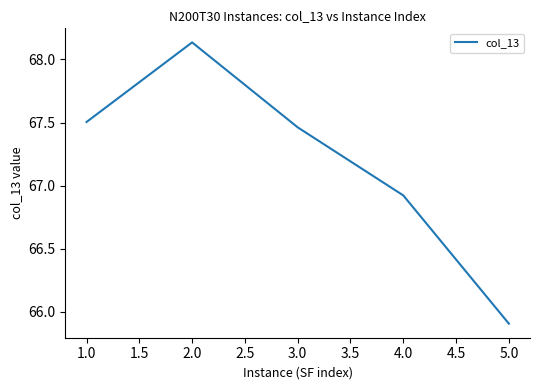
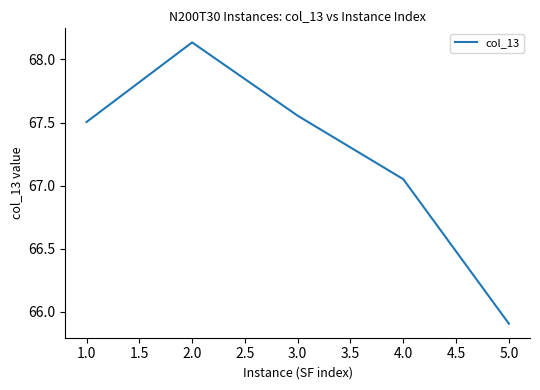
  {
    "1.0": 67.50,
    "2.0": 68.14,
-   "3.0": 67.46,
-   "4.0": 66.92,
+   "3.0": 67.55,
+   "4.0": 67.05,
    "5.0": 65.91
  }
